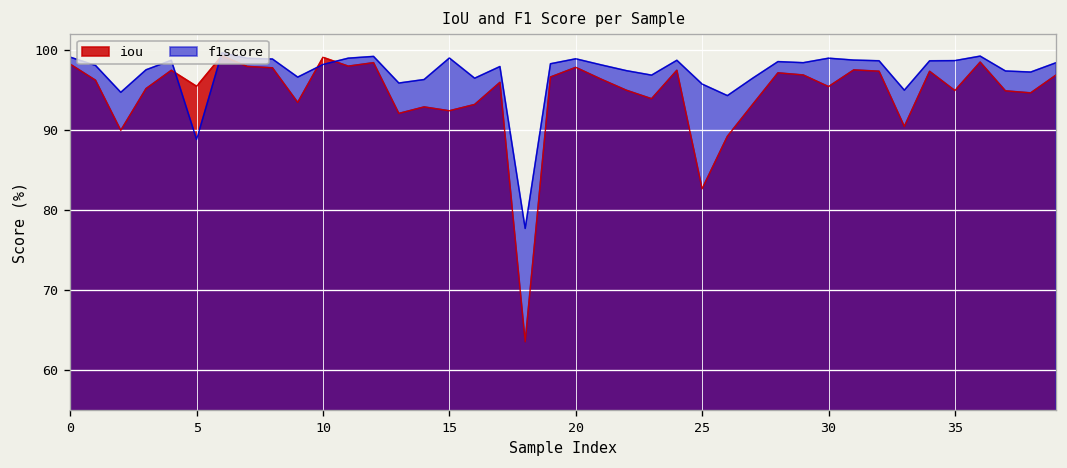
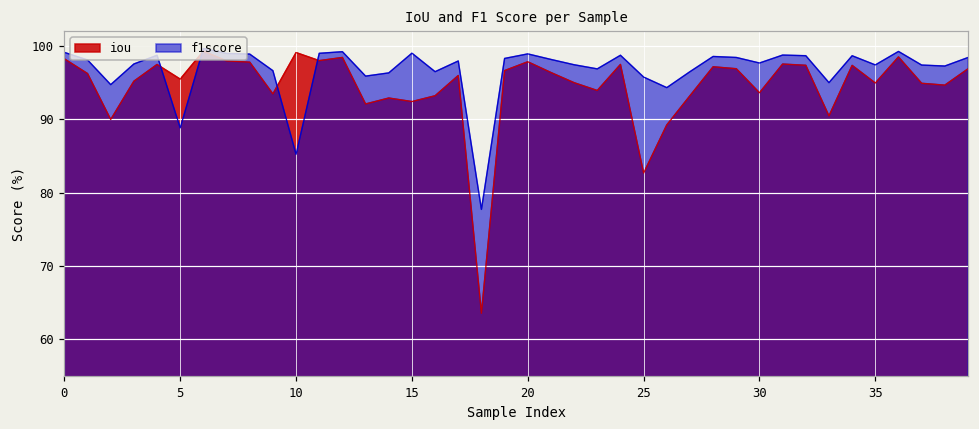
  {
    "iou": {
      "0": 98,
      "5": 95,
      "10": 99,
      "15": 92,
      "20": 98,
      "25": 83,
-     "30": 95,
+     "30": 94,
      "35": 95
    },
    "f1score": {
      "0": 99,
      "5": 89,
-     "10": 98,
+     "10": 85,
      "15": 99,
      "20": 99,
      "25": 96,
-     "30": 99,
-     "35": 99
+     "30": 98,
+     "35": 97
    }
  }
